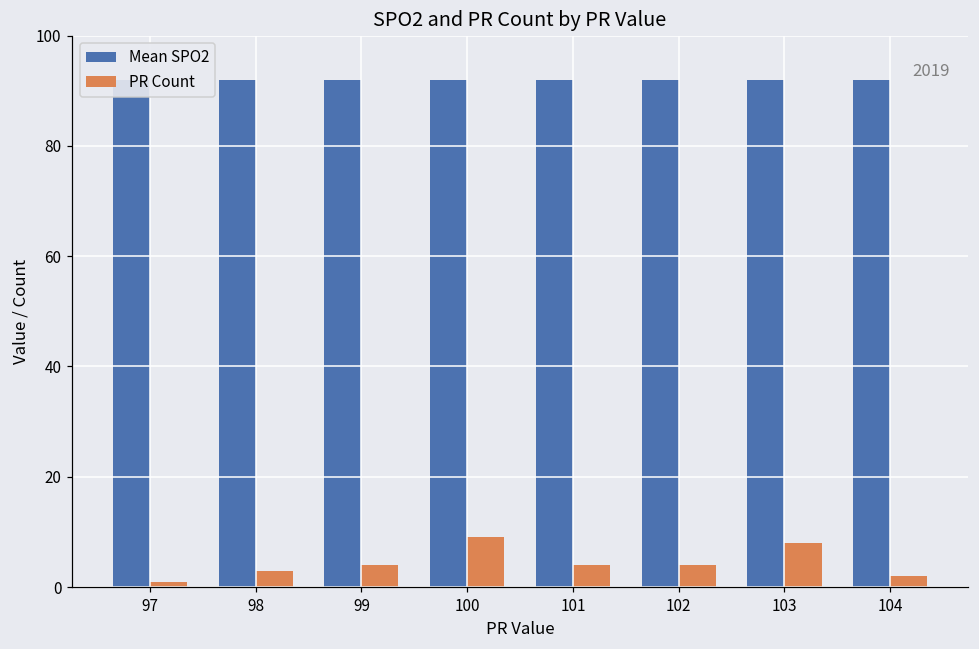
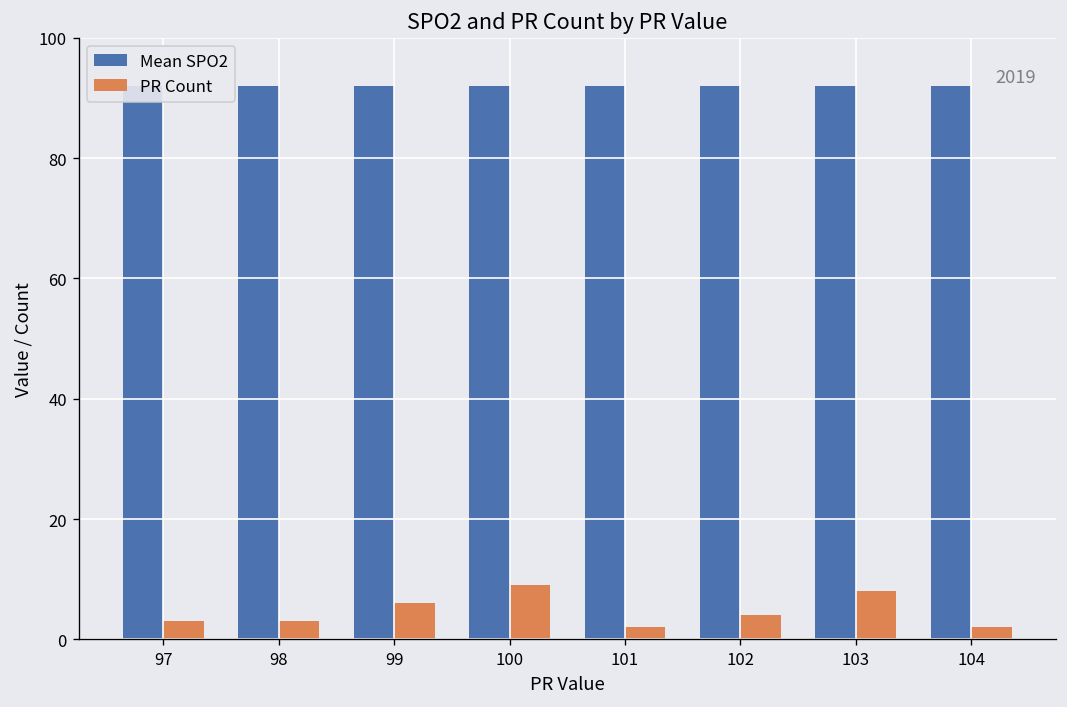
  {
    "Mean SPO2": {
      "98": 92,
      "99": 92,
      "100": 92,
      "101": 92,
      "102": 92,
      "103": 92,
      "104": 92
    },
    "PR Count": {
-     "97": 1,
+     "97": 3,
      "98": 3,
-     "99": 4,
+     "99": 6,
      "100": 9,
-     "101": 4,
+     "101": 2,
      "102": 4,
      "103": 8,
      "104": 2
    }
  }
